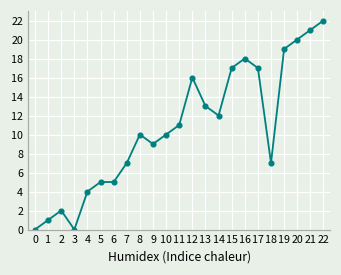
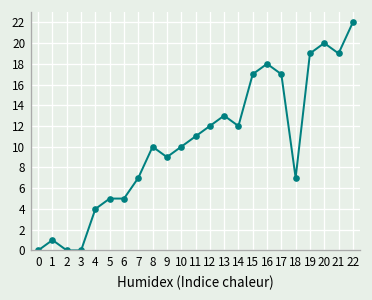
  {
    "0": 0,
    "1": 1,
-   "2": 2,
+   "2": 0,
    "3": 0,
    "4": 4,
    "5": 5,
    "6": 5,
    "7": 7,
    "8": 10,
    "9": 9,
    "10": 10,
    "11": 11,
-   "12": 16,
+   "12": 12,
    "13": 13,
    "14": 12,
    "15": 17,
    "16": 18,
    "17": 17,
    "18": 7,
    "19": 19,
    "20": 20,
-   "21": 21,
+   "21": 19,
    "22": 22
  }
